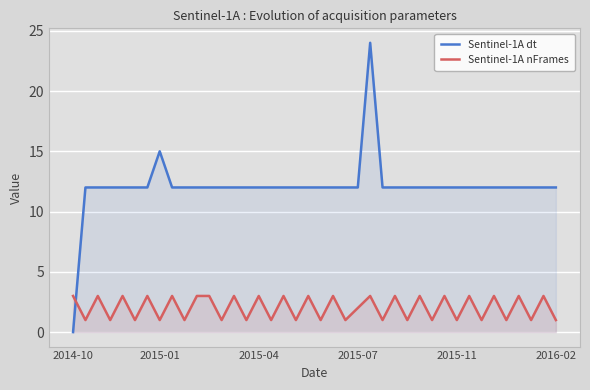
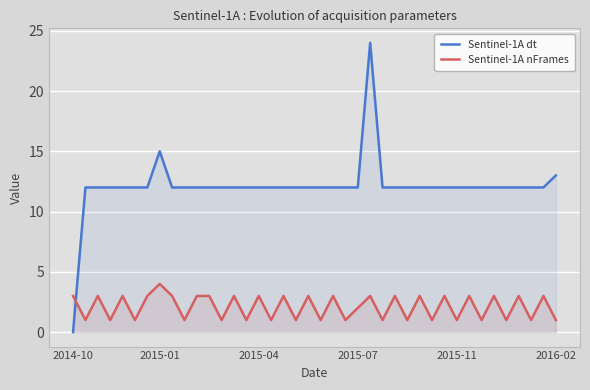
  {
    "Sentinel-1A dt": {
      "2014-10": 0,
      "2015-01": 15,
      "2015-04": 12,
      "2015-07": 12,
      "2015-11": 12,
-     "2016-02": 12
+     "2016-02": 13
    },
    "Sentinel-1A nFrames": {
      "2014-10": 3,
-     "2015-01": 1,
+     "2015-01": 4,
      "2015-04": 3,
      "2015-07": 2,
      "2015-11": 1,
      "2016-02": 1
    }
  }
